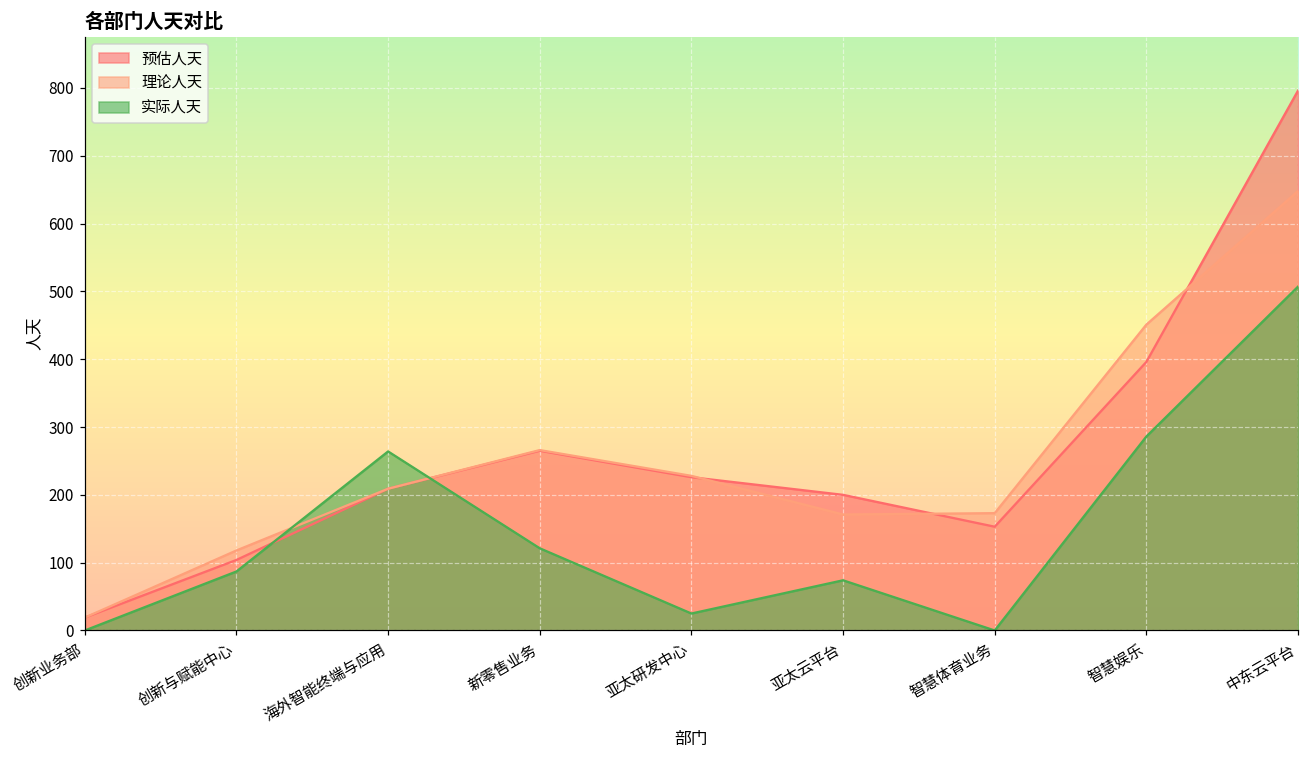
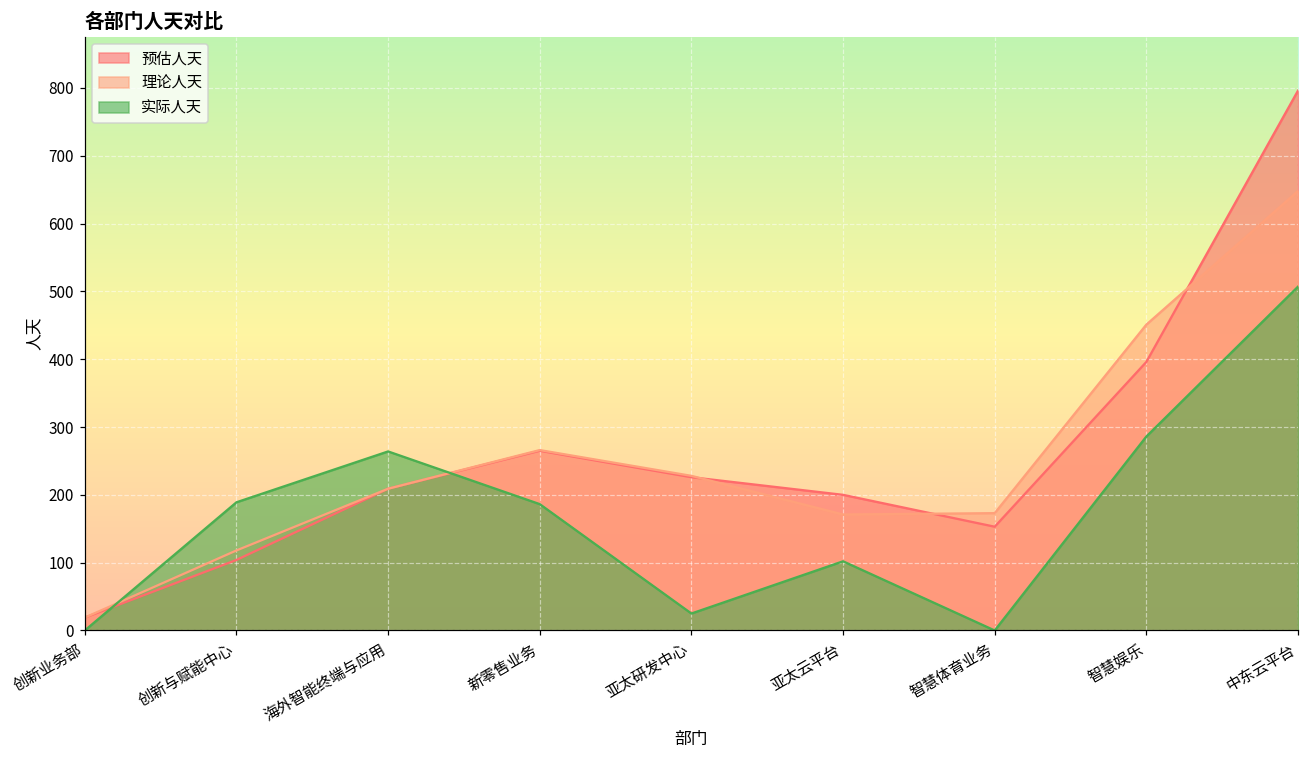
  {
    "实际人天": {
      "创新业务部": 0,
-     "创新与赋能中心": 90,
+     "创新与赋能中心": 190,
      "海外智能终端与应用": 260,
-     "新零售业务": 120,
+     "新零售业务": 190,
      "亚太研发中心": 30,
-     "亚太云平台": 70,
+     "亚太云平台": 100,
      "智慧体育业务": 0,
      "智慧娱乐": 290,
      "中东云平台": 510
    }
  }
